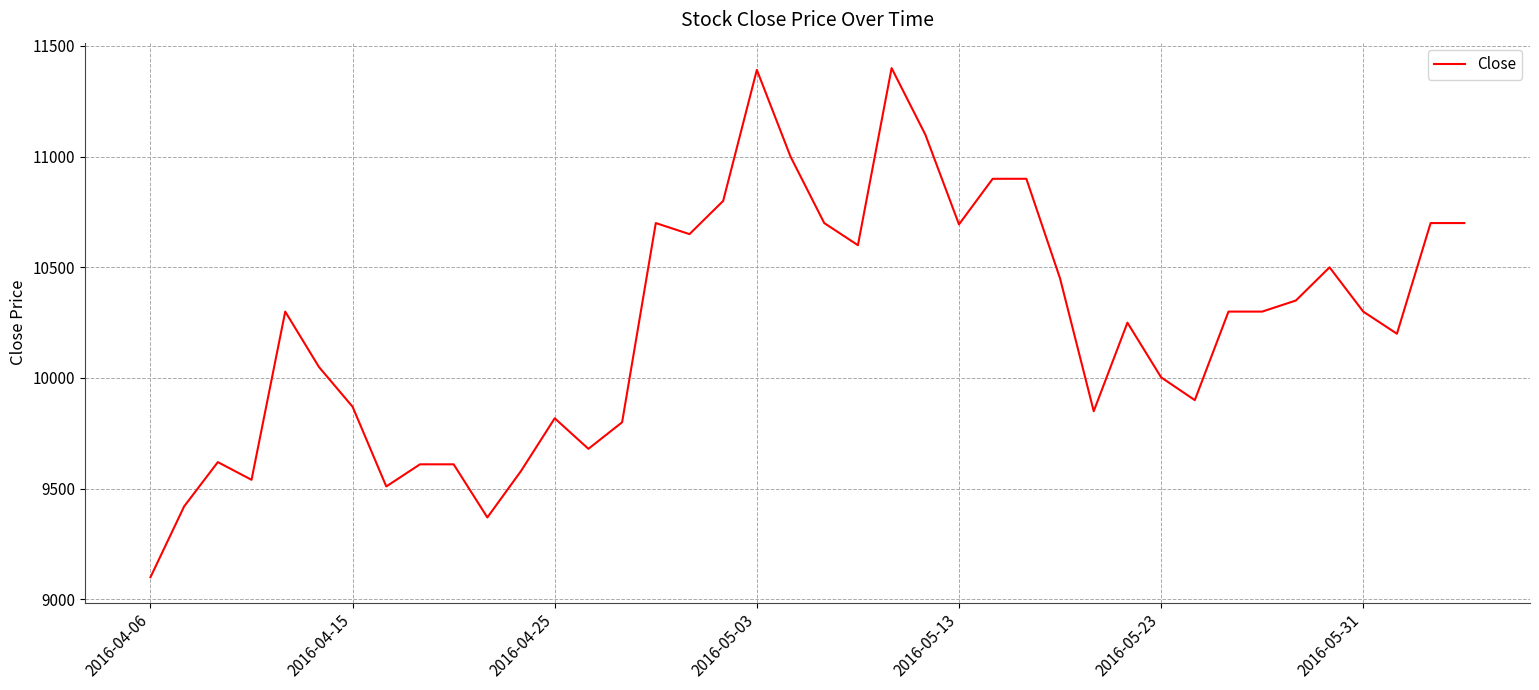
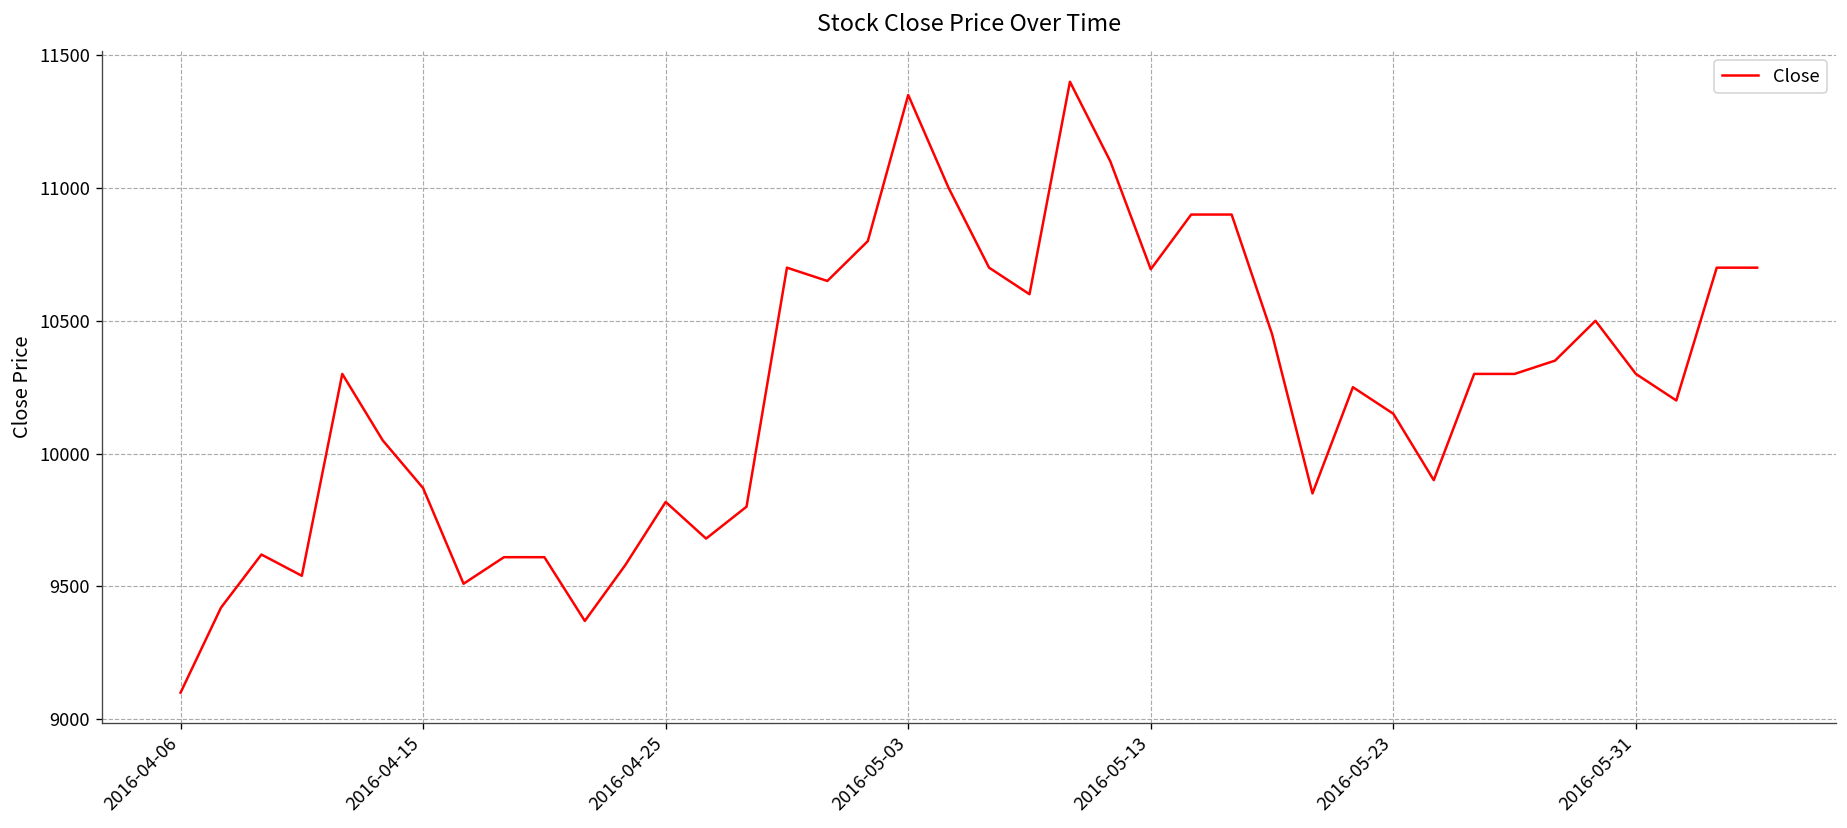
  {
    "2016-04-06": 9100,
    "2016-04-15": 9870,
    "2016-04-25": 9820,
-   "2016-05-03": 11390,
+   "2016-05-03": 11350,
    "2016-05-13": 10690,
-   "2016-05-23": 10000,
+   "2016-05-23": 10150,
    "2016-05-31": 10300
  }
